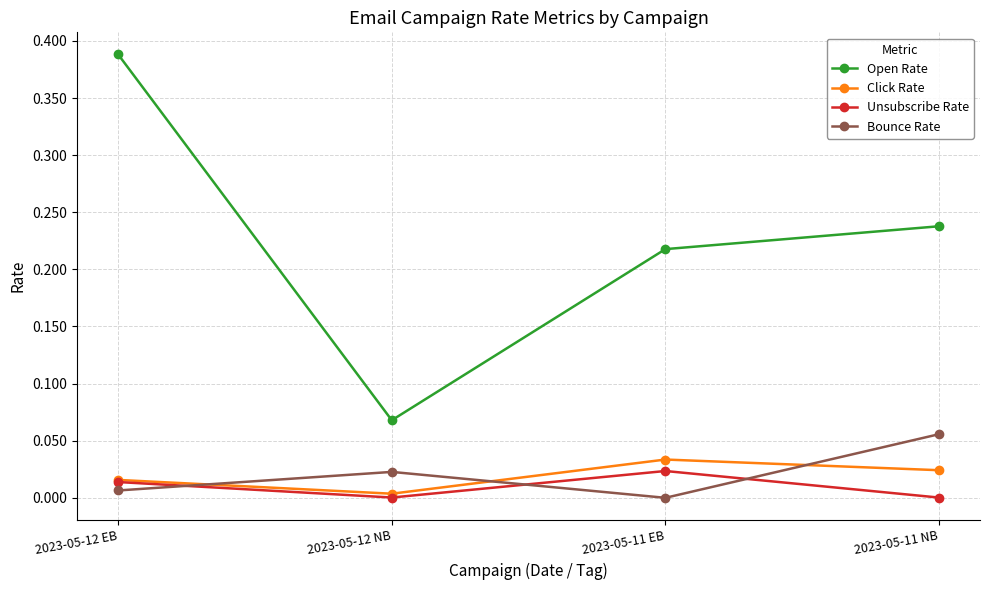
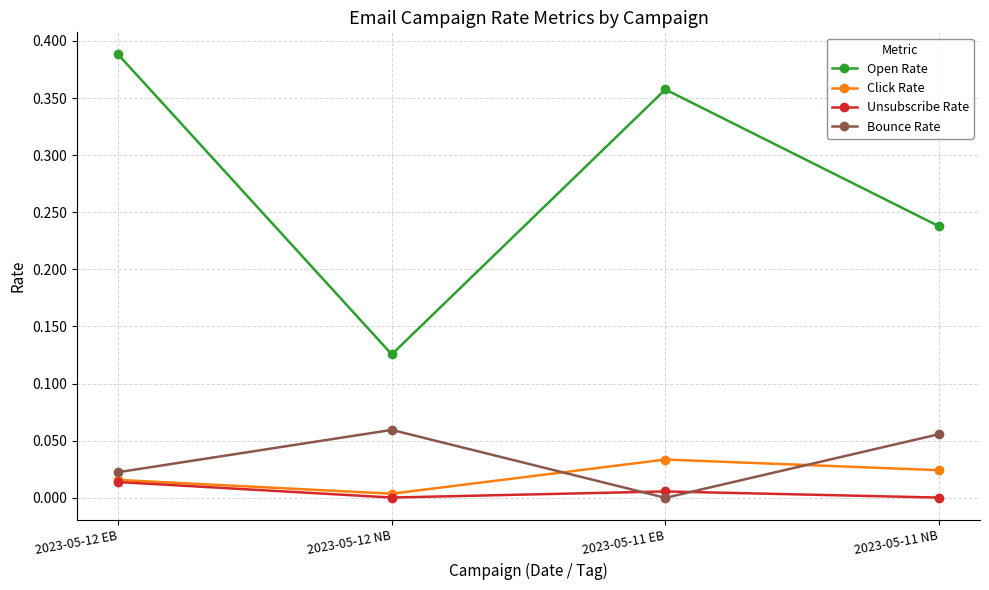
  {
    "Open Rate": {
      "2023-05-12 EB": 0.388,
-     "2023-05-12 NB": 0.068,
-     "2023-05-11 EB": 0.218,
+     "2023-05-12 NB": 0.126,
+     "2023-05-11 EB": 0.358,
      "2023-05-11 NB": 0.238
    },
    "Click Rate": {
      "2023-05-12 NB": 0.004,
      "2023-05-11 EB": 0.034,
      "2023-05-11 NB": 0.024
    },
    "Unsubscribe Rate": {
      "2023-05-12 NB": 0.000,
-     "2023-05-11 EB": 0.023,
+     "2023-05-11 EB": 0.006,
      "2023-05-11 NB": 0.000
    },
    "Bounce Rate": {
-     "2023-05-12 EB": 0.006,
-     "2023-05-12 NB": 0.023,
+     "2023-05-12 EB": 0.022,
+     "2023-05-12 NB": 0.059,
      "2023-05-11 EB": 0.000,
      "2023-05-11 NB": 0.056
    }
  }
